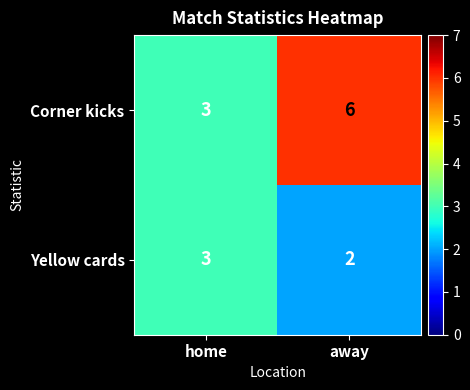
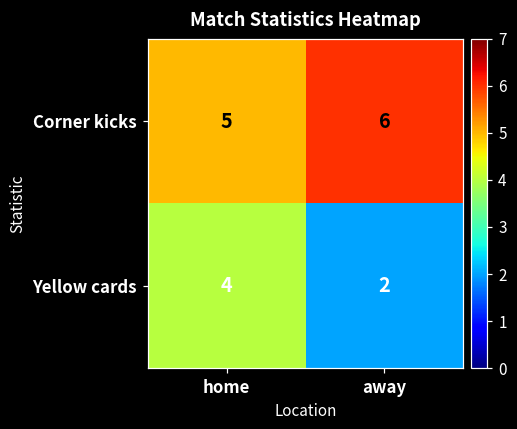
  {
    "Corner kicks": {
-     "home": 3,
+     "home": 5,
      "away": 6
    },
    "Yellow cards": {
-     "home": 3,
+     "home": 4,
      "away": 2
    }
  }
